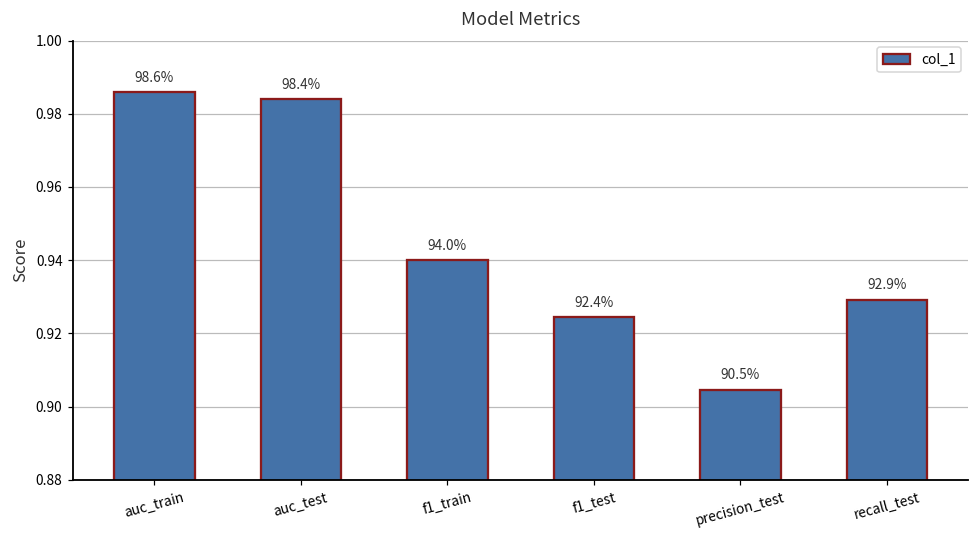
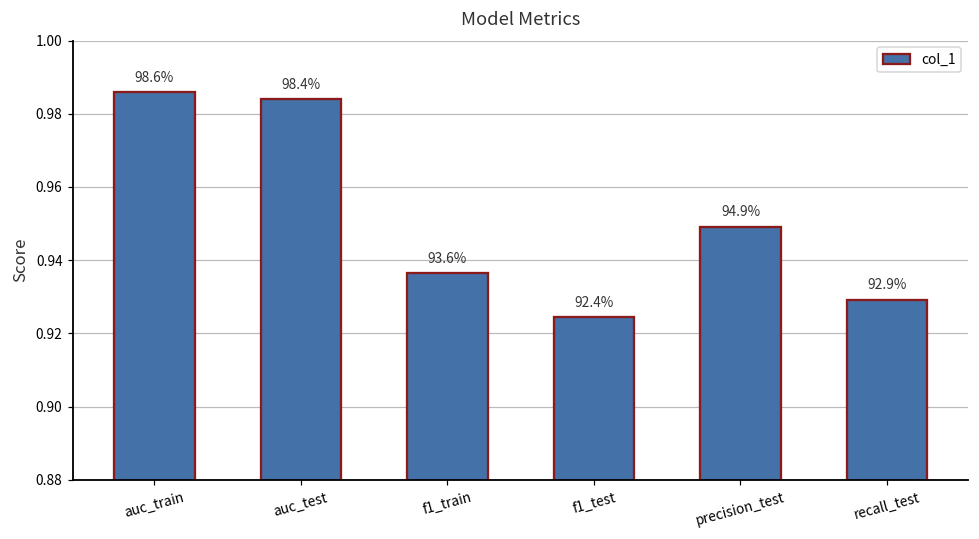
  {
    "auc_train": "98.6%",
    "auc_test": "98.4%",
-   "f1_train": "94.0%",
+   "f1_train": "93.6%",
    "f1_test": "92.4%",
-   "precision_test": "90.5%",
+   "precision_test": "94.9%",
    "recall_test": "92.9%"
  }
